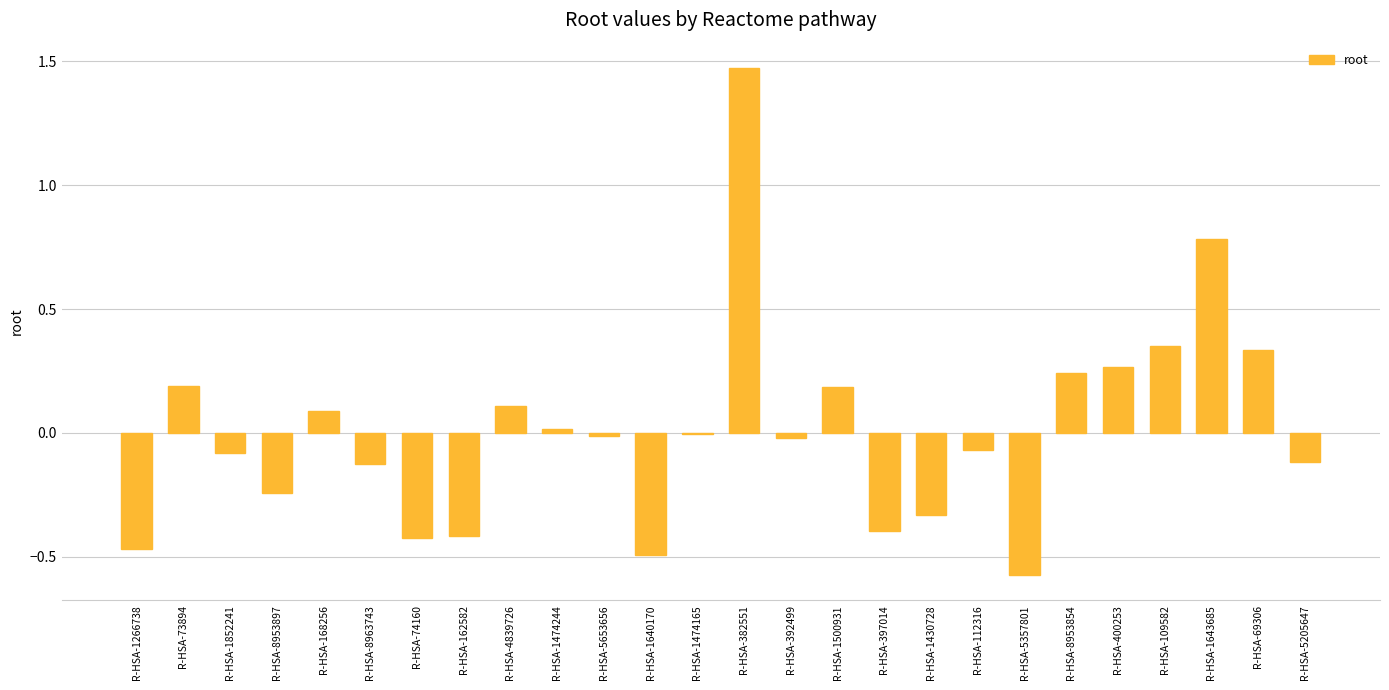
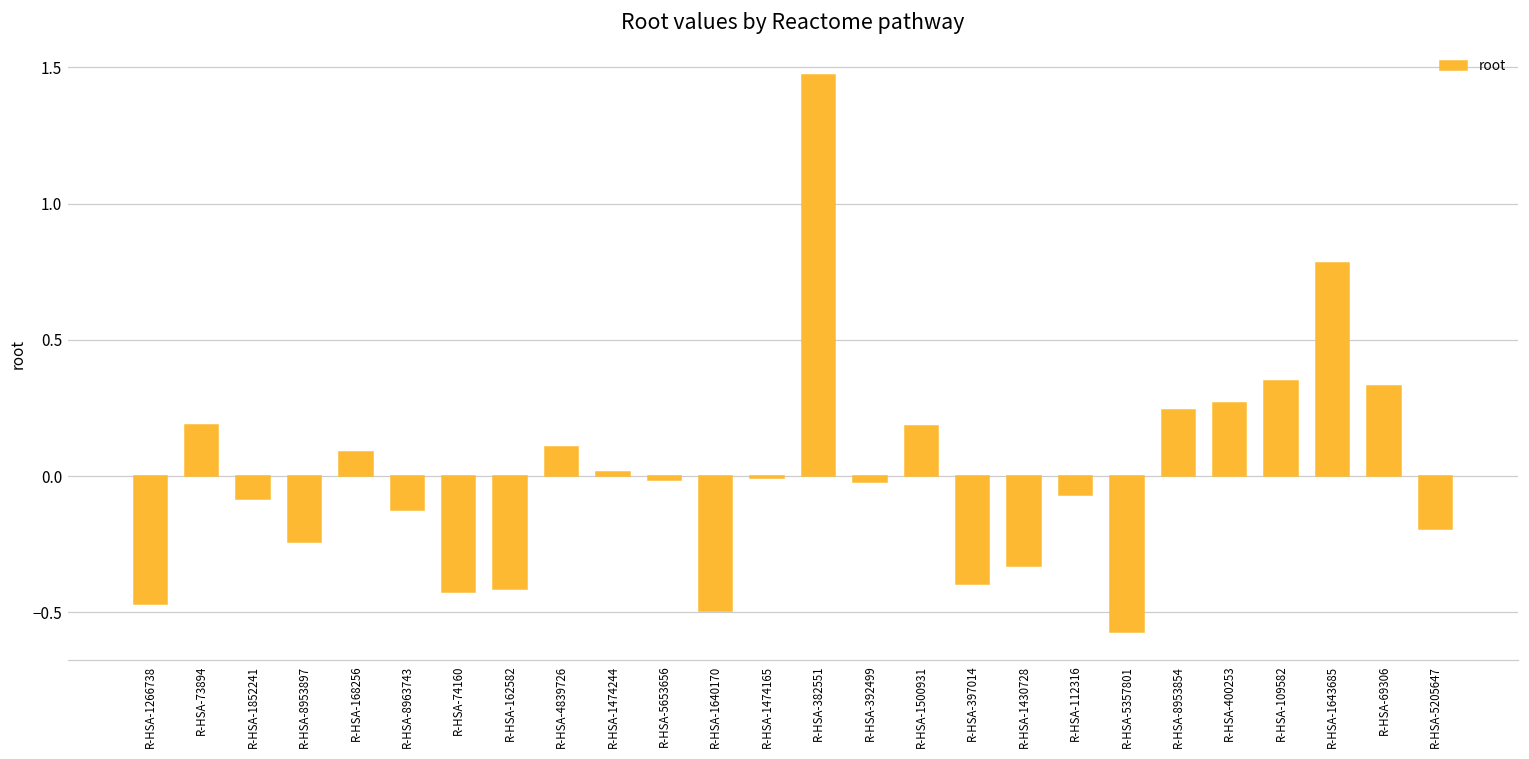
  {
    "R-HSA-1266738": -0.47,
    "R-HSA-73894": 0.19,
    "R-HSA-1852241": -0.08,
    "R-HSA-8953897": -0.24,
    "R-HSA-168256": 0.09,
    "R-HSA-8963743": -0.13,
    "R-HSA-74160": -0.43,
    "R-HSA-162582": -0.41,
    "R-HSA-4839726": 0.11,
    "R-HSA-1474244": 0.02,
    "R-HSA-5653656": -0.01,
    "R-HSA-1640170": -0.49,
    "R-HSA-382551": 1.47,
    "R-HSA-392499": -0.02,
    "R-HSA-1500931": 0.18,
    "R-HSA-397014": -0.39,
    "R-HSA-1430728": -0.33,
    "R-HSA-112316": -0.07,
    "R-HSA-5357801": -0.57,
    "R-HSA-8953854": 0.24,
    "R-HSA-400253": 0.27,
    "R-HSA-109582": 0.35,
    "R-HSA-1643685": 0.78,
    "R-HSA-69306": 0.33,
-   "R-HSA-5205647": -0.12
+   "R-HSA-5205647": -0.19
  }
